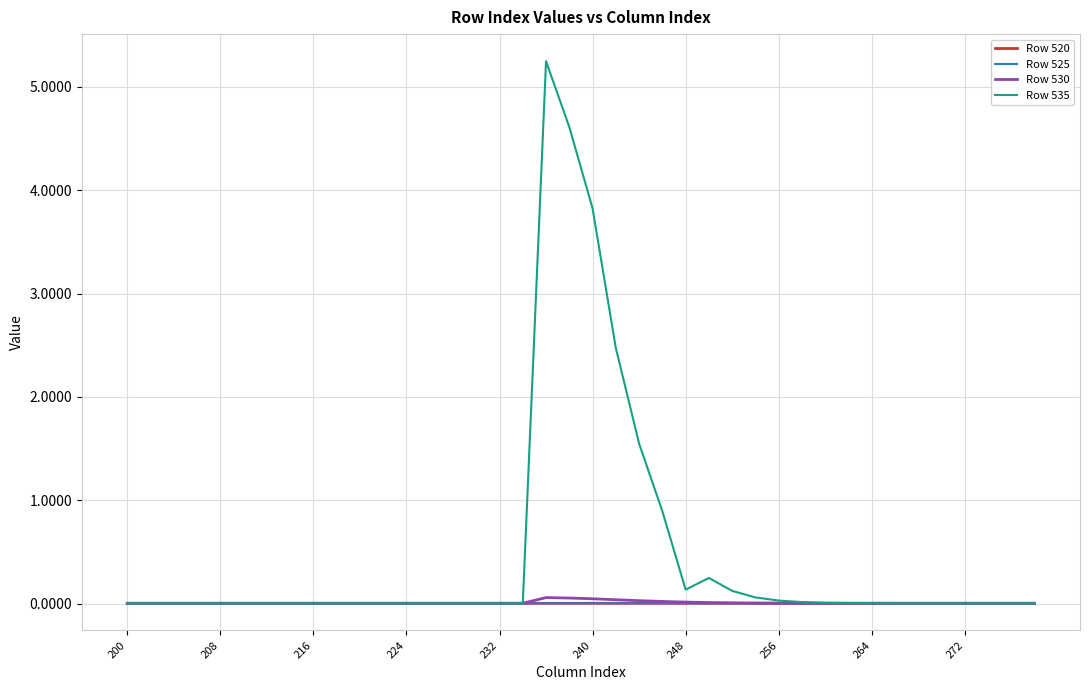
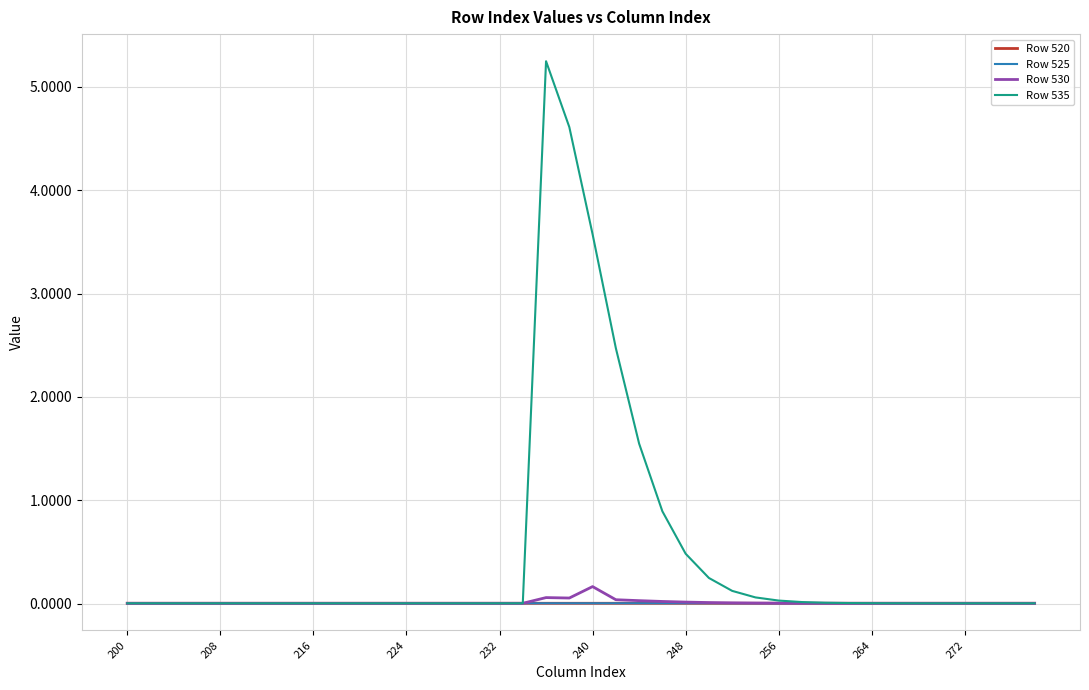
  {
    "Row 530": {
-     "240": 0.05
+     "240": 0.17
    },
    "Row 535": {
-     "240": 3.82,
-     "248": 0.14,
+     "240": 3.57,
+     "248": 0.48,
      "256": 0.03
    }
  }
